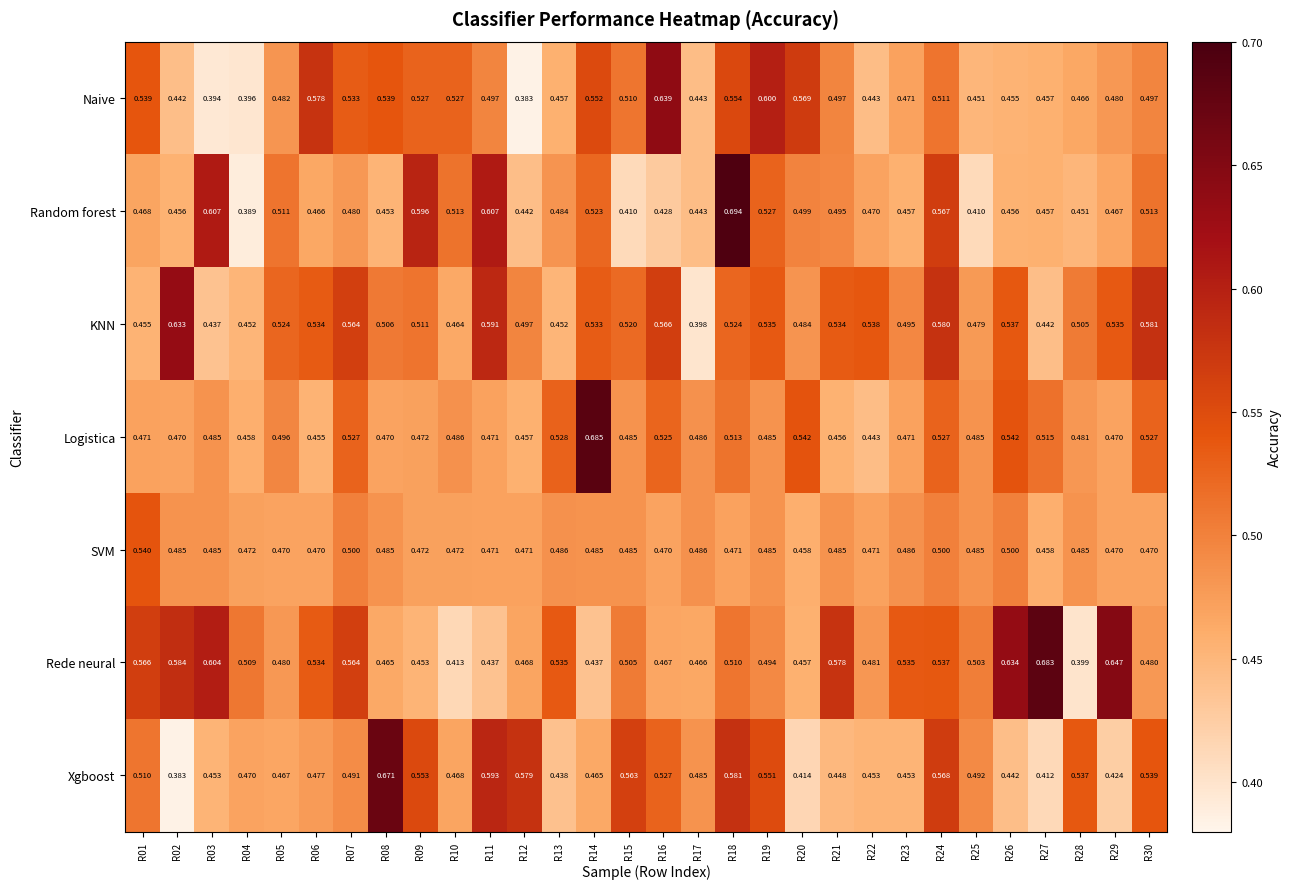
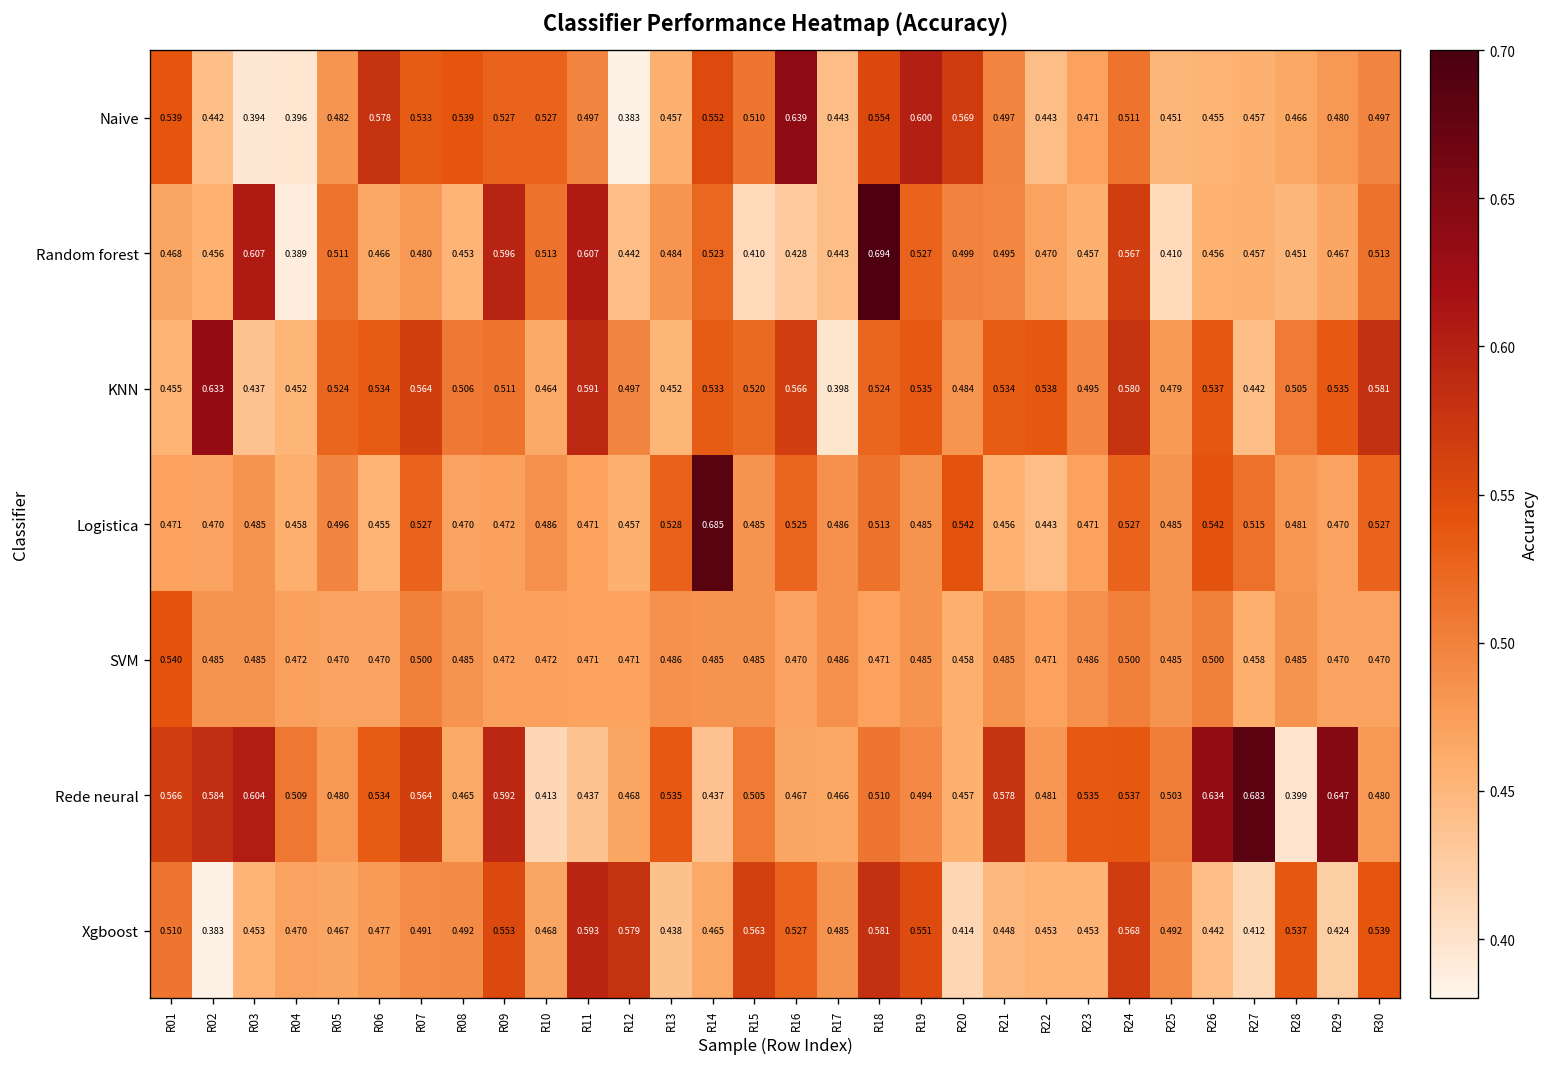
  {
    "Rede neural": {
      "R01": 0.566,
      "R02": 0.584,
      "R03": 0.604,
      "R04": 0.509,
      "R05": 0.480,
      "R06": 0.534,
      "R07": 0.564,
      "R08": 0.465,
-     "R09": 0.453,
+     "R09": 0.592,
      "R10": 0.413,
      "R11": 0.437,
      "R12": 0.468,
      "R13": 0.535,
      "R14": 0.437,
      "R15": 0.505,
      "R16": 0.467,
      "R17": 0.466,
      "R18": 0.510,
      "R19": 0.494,
      "R20": 0.457,
      "R21": 0.578,
      "R22": 0.481,
      "R23": 0.535,
      "R24": 0.537,
      "R25": 0.503,
      "R26": 0.634,
      "R27": 0.683,
      "R28": 0.399,
      "R29": 0.647,
      "R30": 0.480
    },
    "Xgboost": {
      "R01": 0.510,
      "R02": 0.383,
      "R03": 0.453,
      "R04": 0.470,
      "R05": 0.467,
      "R06": 0.477,
      "R07": 0.491,
-     "R08": 0.671,
+     "R08": 0.492,
      "R09": 0.553,
      "R10": 0.468,
      "R11": 0.593,
      "R12": 0.579,
      "R13": 0.438,
      "R14": 0.465,
      "R15": 0.563,
      "R16": 0.527,
      "R17": 0.485,
      "R18": 0.581,
      "R19": 0.551,
      "R20": 0.414,
      "R21": 0.448,
      "R22": 0.453,
      "R23": 0.453,
      "R24": 0.568,
      "R25": 0.492,
      "R26": 0.442,
      "R27": 0.412,
      "R28": 0.537,
      "R29": 0.424,
      "R30": 0.539
    }
  }
